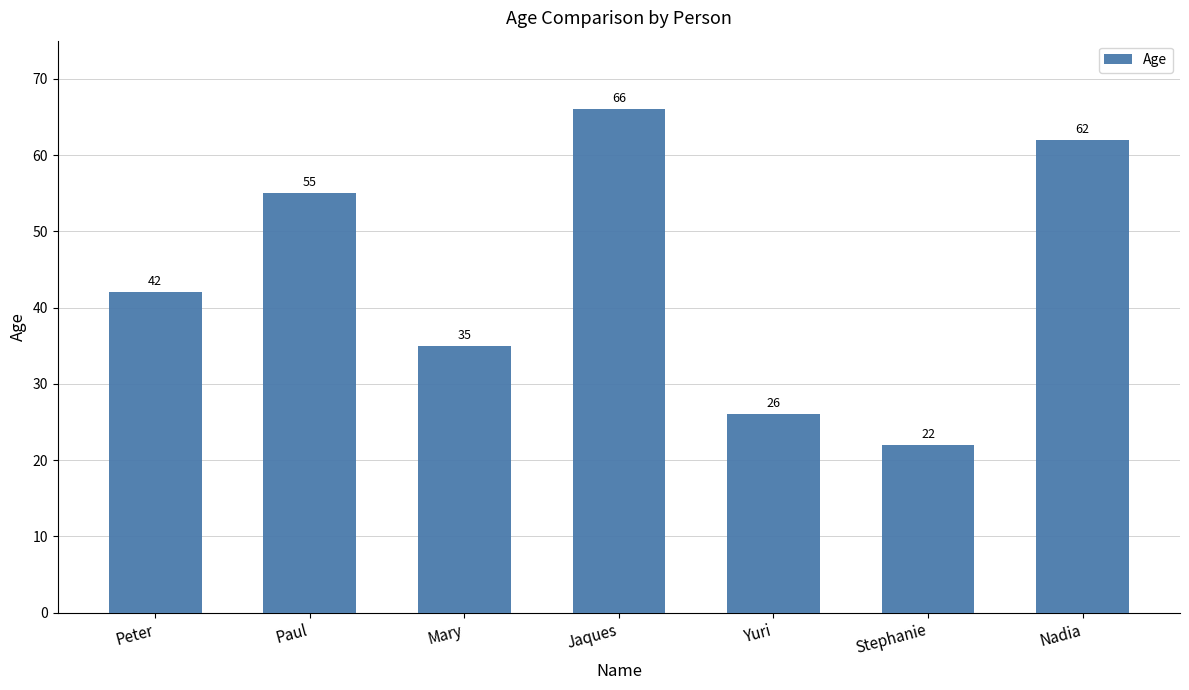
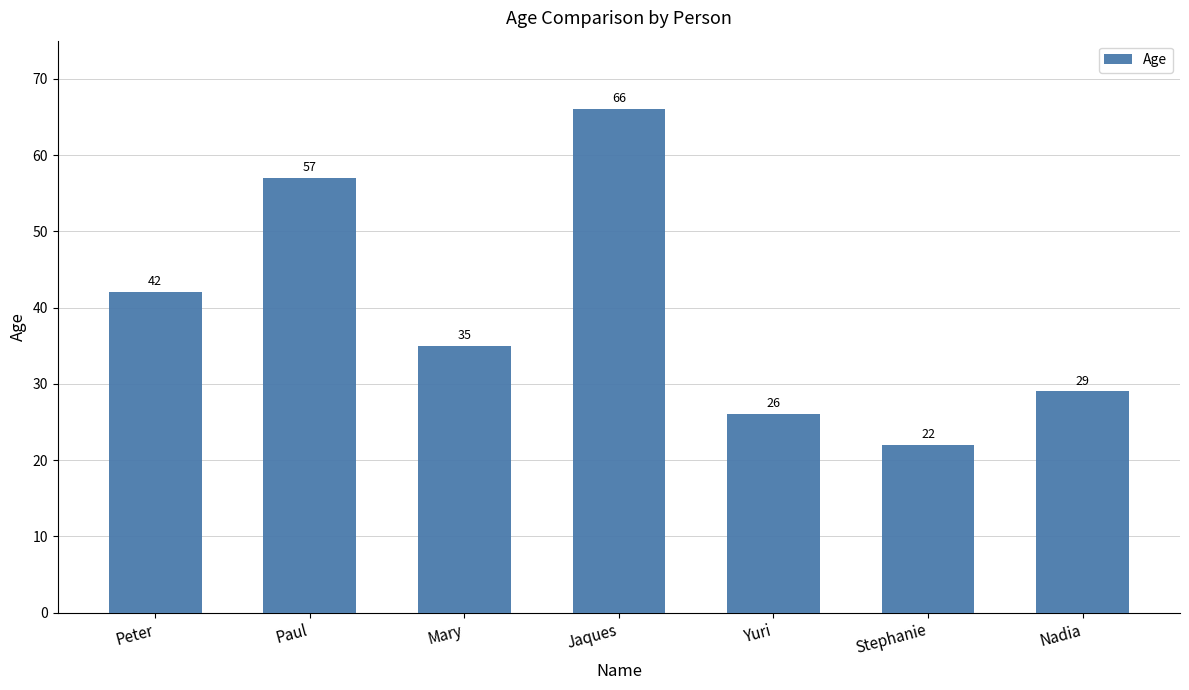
  {
    "Peter": 42,
-   "Paul": 55,
+   "Paul": 57,
    "Mary": 35,
    "Jaques": 66,
    "Yuri": 26,
    "Stephanie": 22,
-   "Nadia": 62
+   "Nadia": 29
  }
